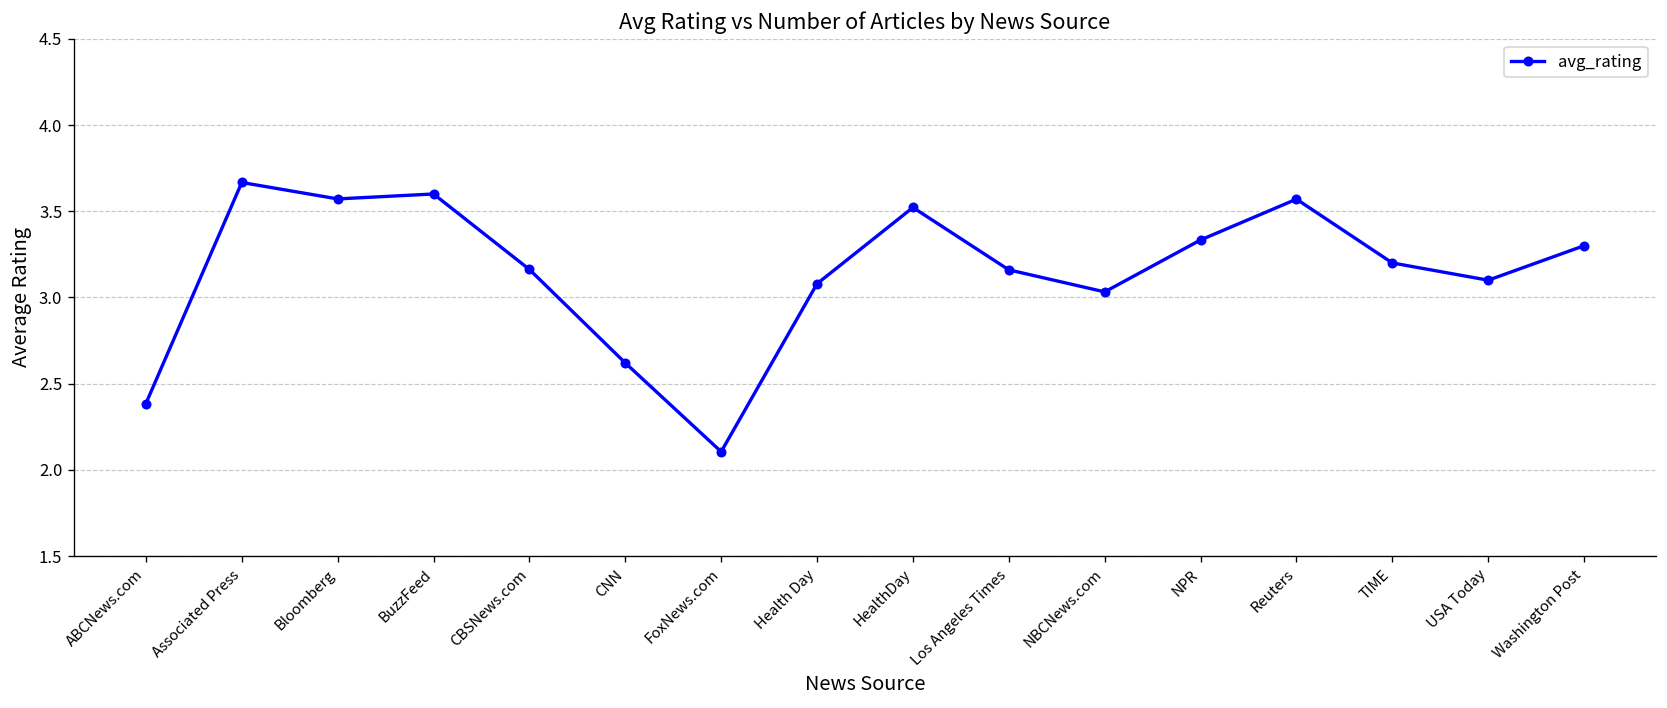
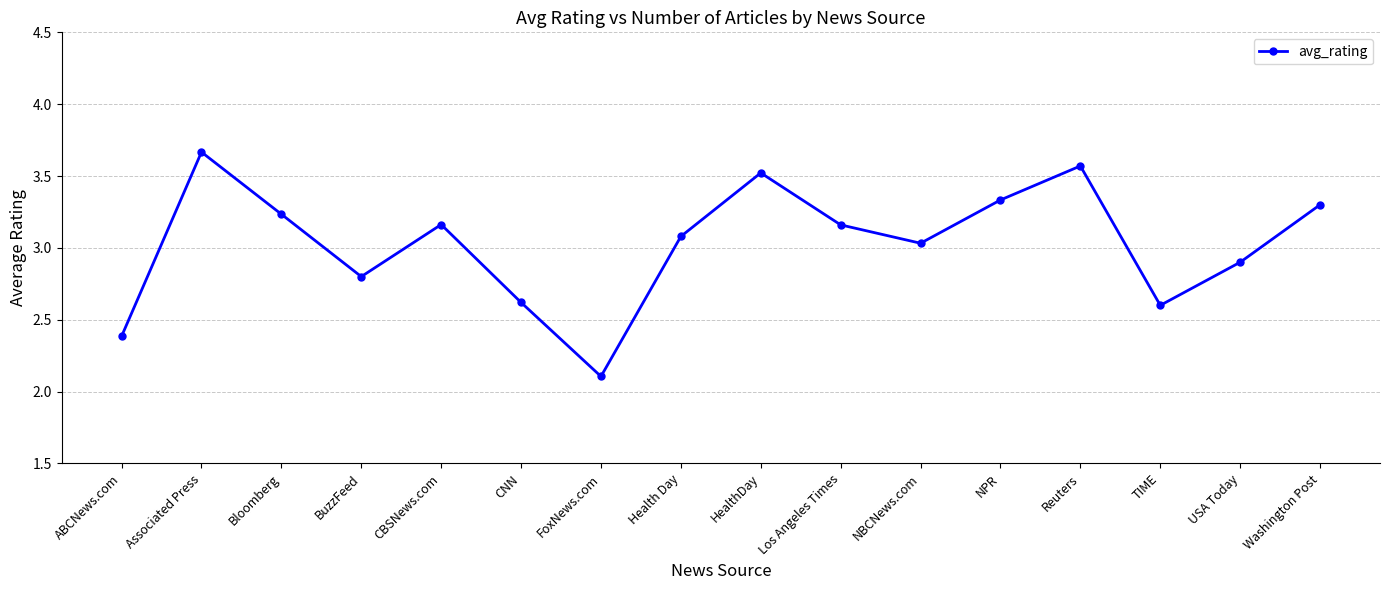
  {
    "ABCNews.com": 2.38,
    "Associated Press": 3.67,
-   "Bloomberg": 3.57,
-   "BuzzFeed": 3.6,
+   "Bloomberg": 3.23,
+   "BuzzFeed": 2.8,
    "CBSNews.com": 3.16,
    "CNN": 2.62,
    "FoxNews.com": 2.11,
    "Health Day": 3.08,
    "HealthDay": 3.52,
    "Los Angeles Times": 3.16,
    "NBCNews.com": 3.03,
    "NPR": 3.33,
    "Reuters": 3.57,
-   "TIME": 3.2,
-   "USA Today": 3.1,
+   "TIME": 2.6,
+   "USA Today": 2.9,
    "Washington Post": 3.30
  }
